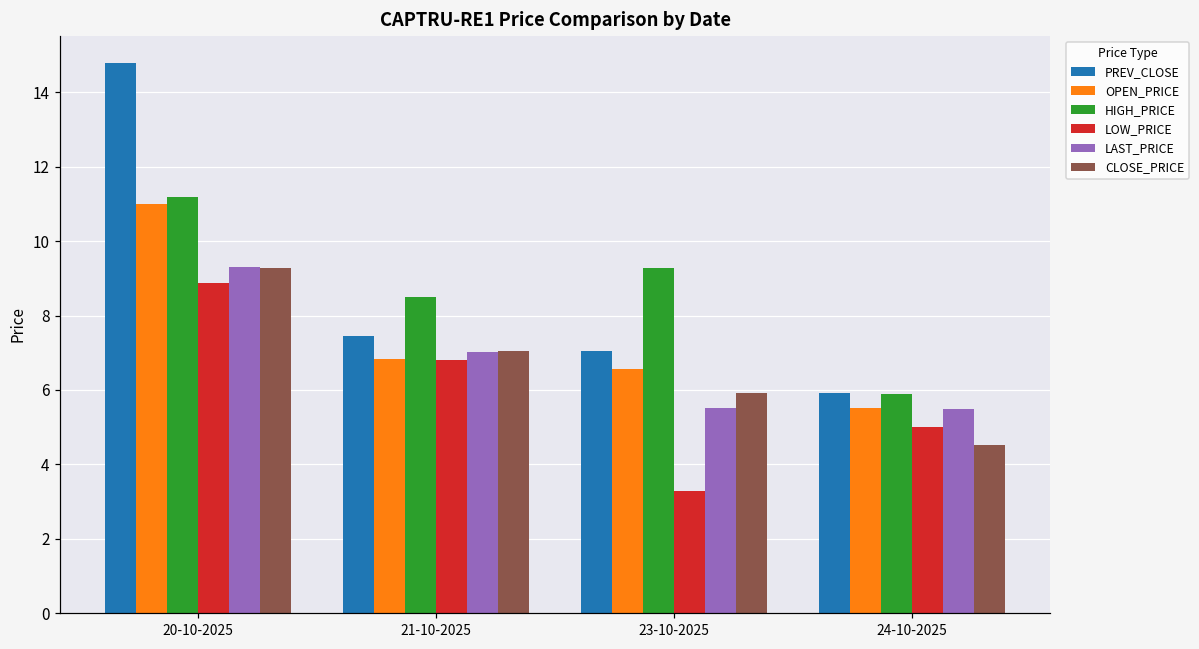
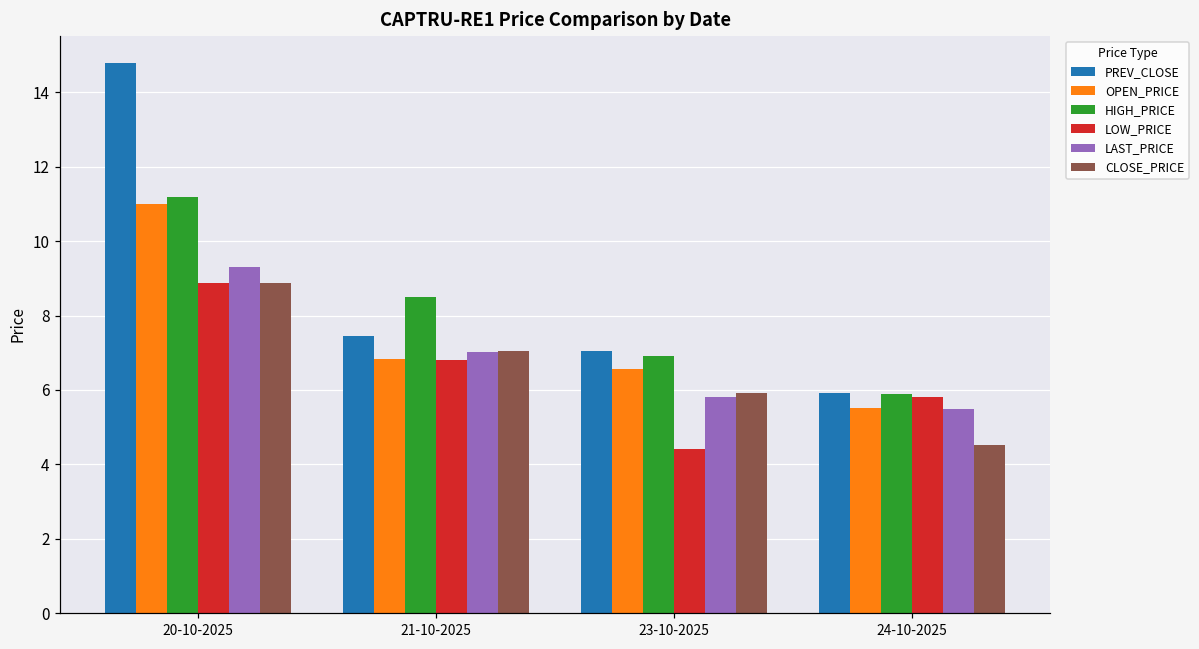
  {
    "PREV_CLOSE": {
      "20-10-2025": 14.8,
      "21-10-2025": 7.4,
      "23-10-2025": 7.0,
      "24-10-2025": 5.9
    },
    "OPEN_PRICE": {
      "20-10-2025": 11.0,
      "21-10-2025": 6.8,
      "23-10-2025": 6.6,
      "24-10-2025": 5.5
    },
    "HIGH_PRICE": {
      "20-10-2025": 11.2,
      "21-10-2025": 8.5,
-     "23-10-2025": 9.3,
+     "23-10-2025": 6.9,
      "24-10-2025": 5.9
    },
    "LOW_PRICE": {
      "20-10-2025": 8.9,
      "21-10-2025": 6.8,
-     "23-10-2025": 3.3,
-     "24-10-2025": 5.0
+     "23-10-2025": 4.4,
+     "24-10-2025": 5.8
    },
    "LAST_PRICE": {
      "20-10-2025": 9.3,
      "21-10-2025": 7.0,
-     "23-10-2025": 5.5,
+     "23-10-2025": 5.8,
      "24-10-2025": 5.5
    },
    "CLOSE_PRICE": {
-     "20-10-2025": 9.3,
+     "20-10-2025": 8.9,
      "21-10-2025": 7.0,
      "23-10-2025": 5.9,
      "24-10-2025": 4.5
    }
  }
